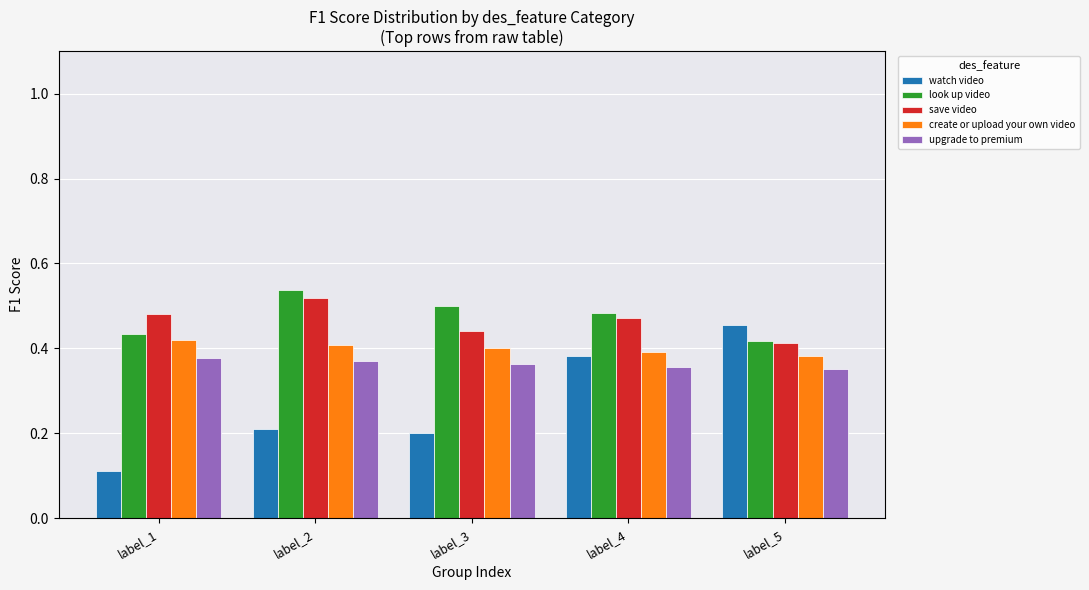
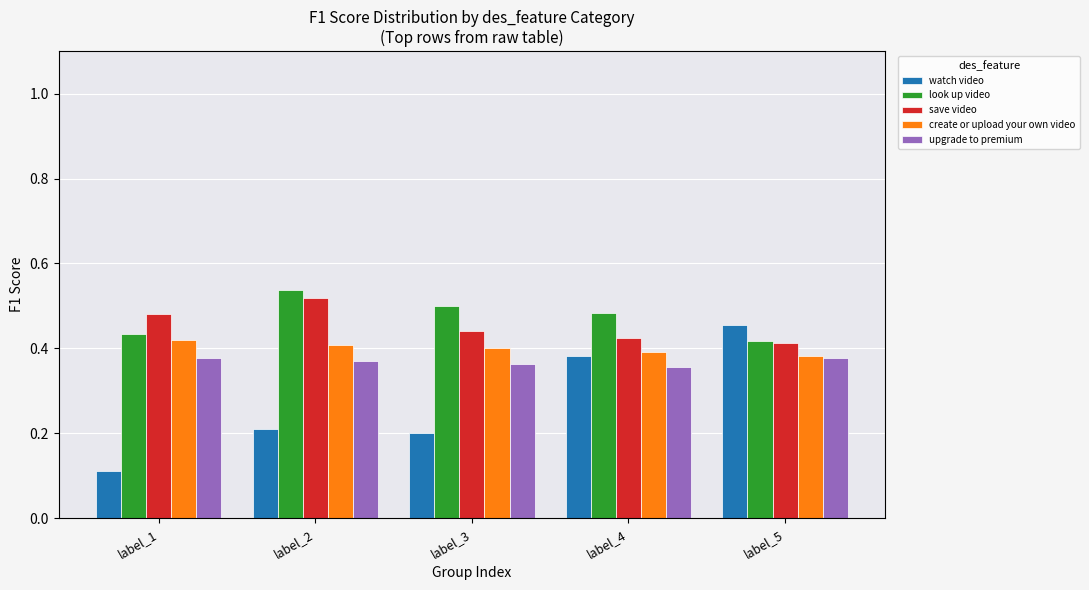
  {
    "watch video": {
      "label_1": 0.11,
      "label_2": 0.21,
      "label_3": 0.20,
      "label_4": 0.38,
      "label_5": 0.45
    },
    "look up video": {
      "label_1": 0.43,
      "label_2": 0.54,
      "label_3": 0.50,
      "label_4": 0.48,
      "label_5": 0.42
    },
    "save video": {
      "label_1": 0.48,
      "label_2": 0.52,
      "label_3": 0.44,
-     "label_4": 0.47,
+     "label_4": 0.42,
      "label_5": 0.41
    },
    "create or upload your own video": {
      "label_1": 0.42,
      "label_2": 0.41,
      "label_3": 0.40,
      "label_4": 0.39,
      "label_5": 0.38
    },
    "upgrade to premium": {
      "label_1": 0.38,
      "label_2": 0.37,
      "label_3": 0.36,
      "label_4": 0.36,
-     "label_5": 0.35
+     "label_5": 0.38
    }
  }
